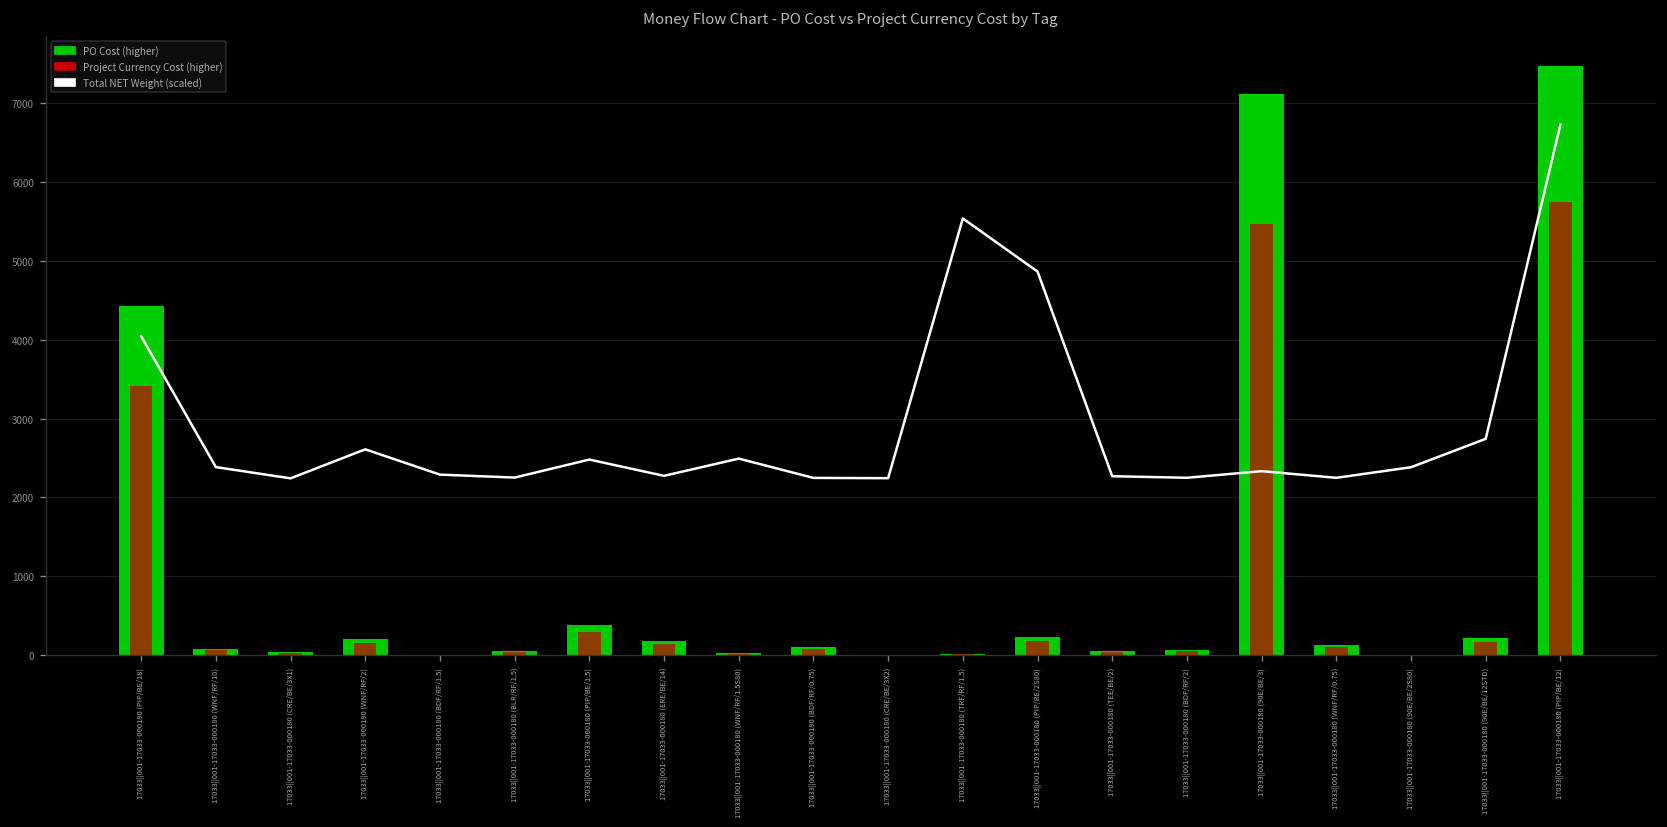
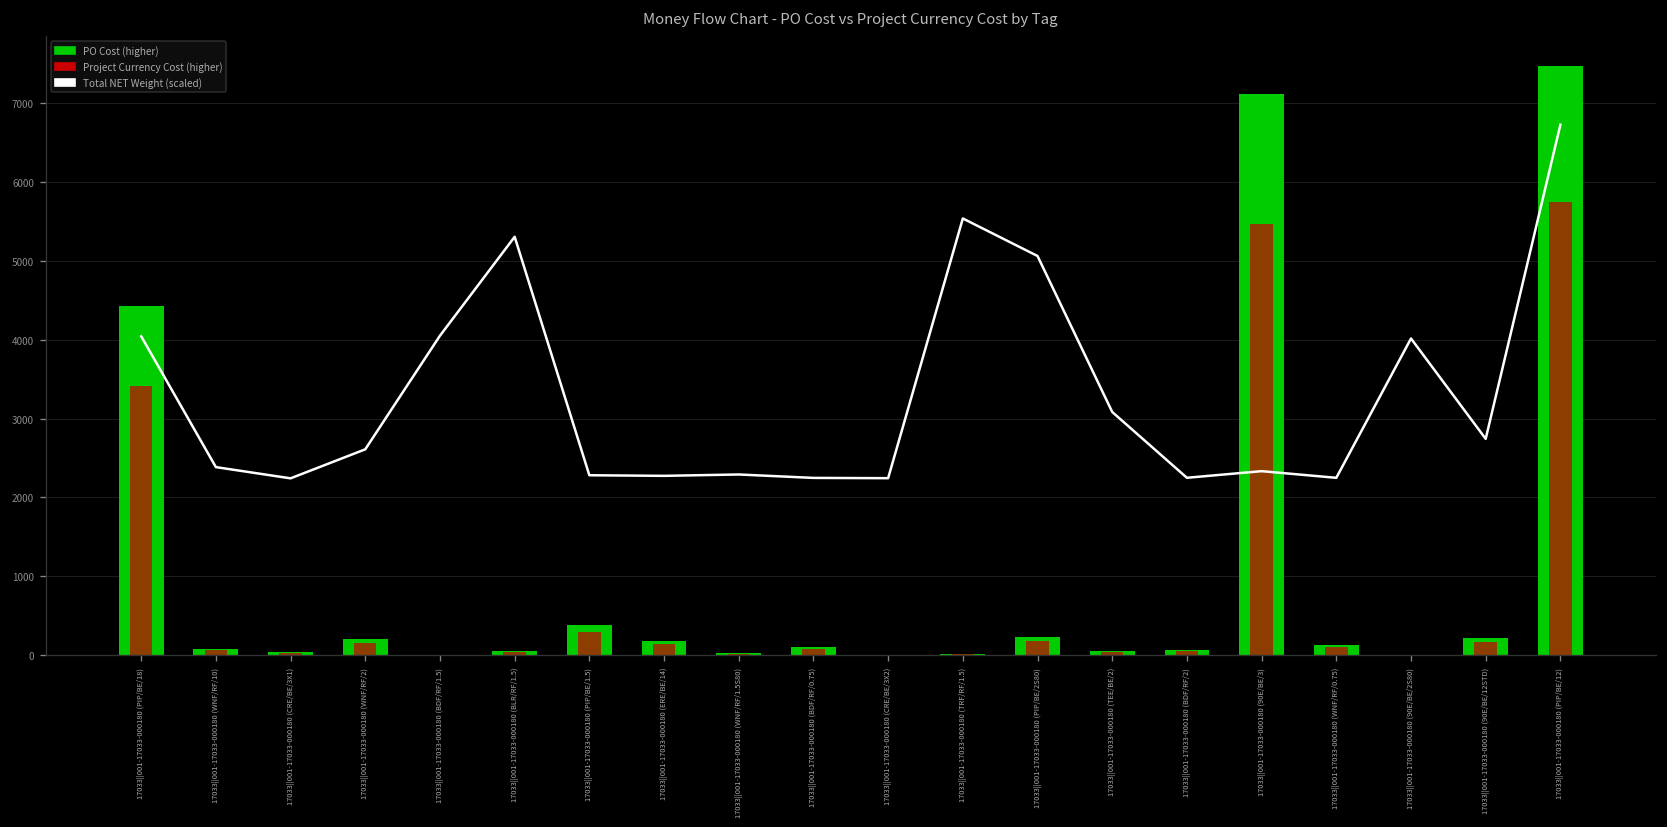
  {
    "Total NET Weight (scaled)": {
      "17033||001-17033-000180 (PIP/BE/18)": 4000,
      "17033||001-17033-000180 (WNF/RF/10)": 2400,
      "17033||001-17033-000180 (CRE/BE/3X1)": 2200,
      "17033||001-17033-000180 (WNF/RF/2)": 2600,
-     "17033||001-17033-000180 (BDF/RF/1.5)": 2300,
-     "17033||001-17033-000180 (BLR/RF/1.5)": 2300,
-     "17033||001-17033-000180 (PIP/BE/1.5)": 2500,
+     "17033||001-17033-000180 (BDF/RF/1.5)": 4100,
+     "17033||001-17033-000180 (BLR/RF/1.5)": 5300,
+     "17033||001-17033-000180 (PIP/BE/1.5)": 2300,
      "17033||001-17033-000180 (ERE/BE/14)": 2300,
-     "17033||001-17033-000180 (WNF/RF/1.5S80)": 2500,
+     "17033||001-17033-000180 (WNF/RF/1.5S80)": 2300,
      "17033||001-17033-000180 (BDF/RF/0.75)": 2200,
      "17033||001-17033-000180 (CRE/BE/3X2)": 2200,
      "17033||001-17033-000180 (TRF/RF/1.5)": 5500,
-     "17033||001-17033-000180 (PIP/BE/2S80)": 4900,
-     "17033||001-17033-000180 (TEE/BE/2)": 2300,
+     "17033||001-17033-000180 (PIP/BE/2S80)": 5100,
+     "17033||001-17033-000180 (TEE/BE/2)": 3100,
      "17033||001-17033-000180 (BDF/RF/2)": 2200,
      "17033||001-17033-000180 (90E/BE/3)": 2300,
      "17033||001-17033-000180 (WNF/RF/0.75)": 2200,
-     "17033||001-17033-000180 (90E/BE/2S80)": 2400,
+     "17033||001-17033-000180 (90E/BE/2S80)": 4000,
      "17033||001-17033-000180 (90E/BE/12STD)": 2700,
      "17033||001-17033-000180 (PIP/BE/12)": 6700
    }
  }
